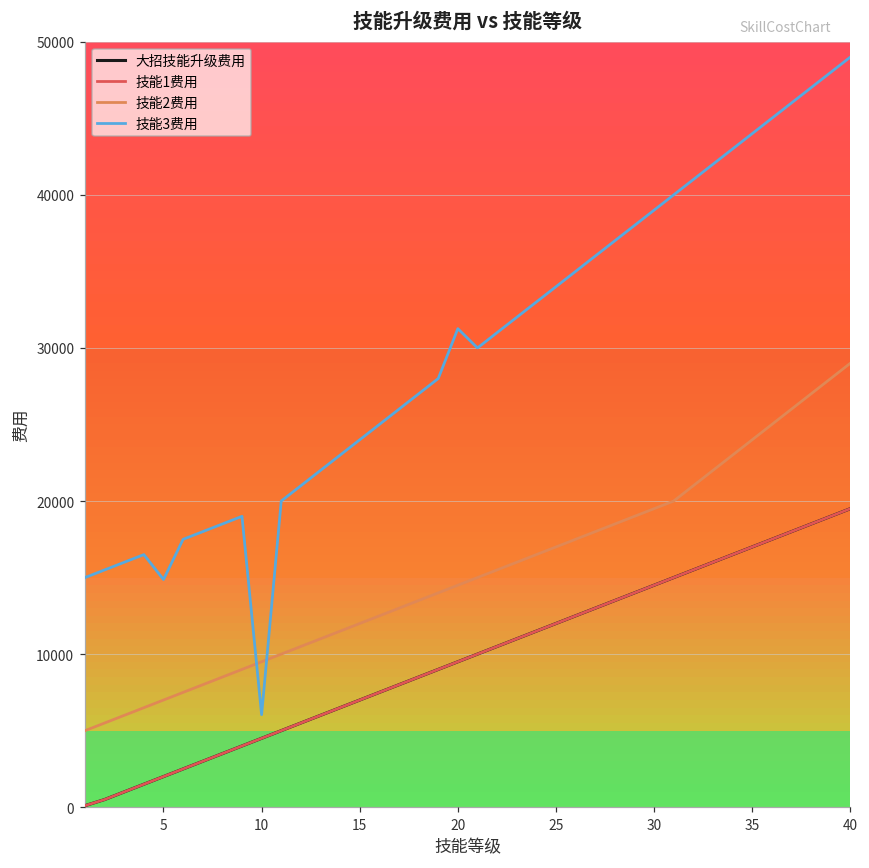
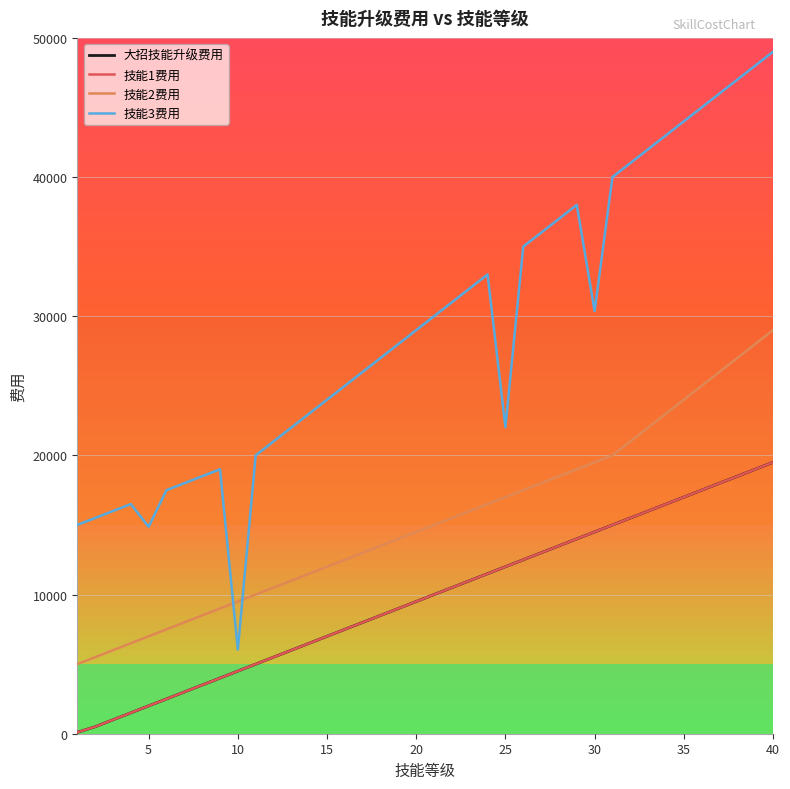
  {
    "技能3费用": {
      "5": 14900,
      "10": 6000,
      "15": 24000,
-     "20": 31300,
-     "25": 34000,
-     "30": 39000,
+     "20": 29000,
+     "25": 22000,
+     "30": 30400,
      "35": 44000,
      "40": 49000
    }
  }
